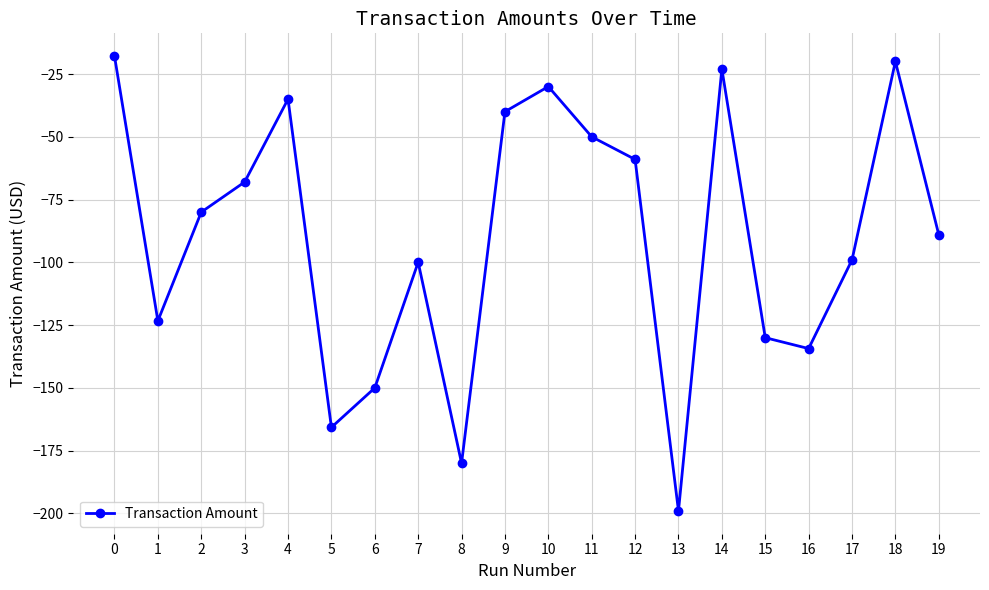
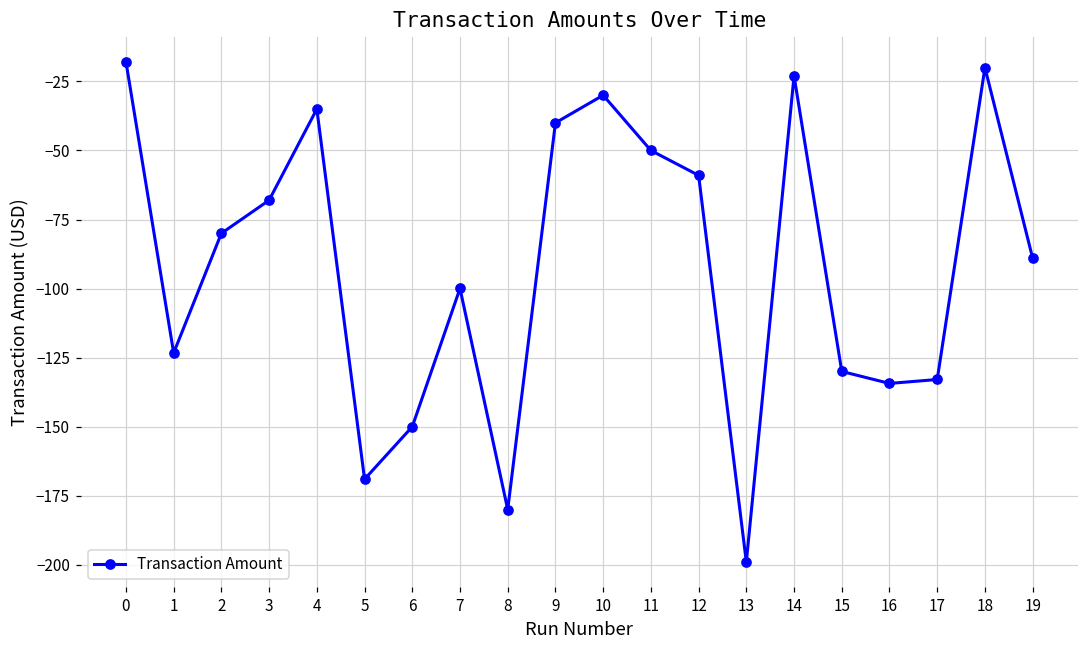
  {
    "0": -18,
    "1": -123,
    "2": -80,
    "3": -68,
    "4": -35,
-   "5": -166,
+   "5": -169,
    "6": -150,
    "7": -100,
    "8": -180,
    "9": -40,
    "10": -30,
    "11": -50,
    "12": -59,
    "13": -199,
    "14": -23,
    "15": -130,
    "16": -134,
-   "17": -99,
+   "17": -133,
    "18": -20,
    "19": -89
  }
